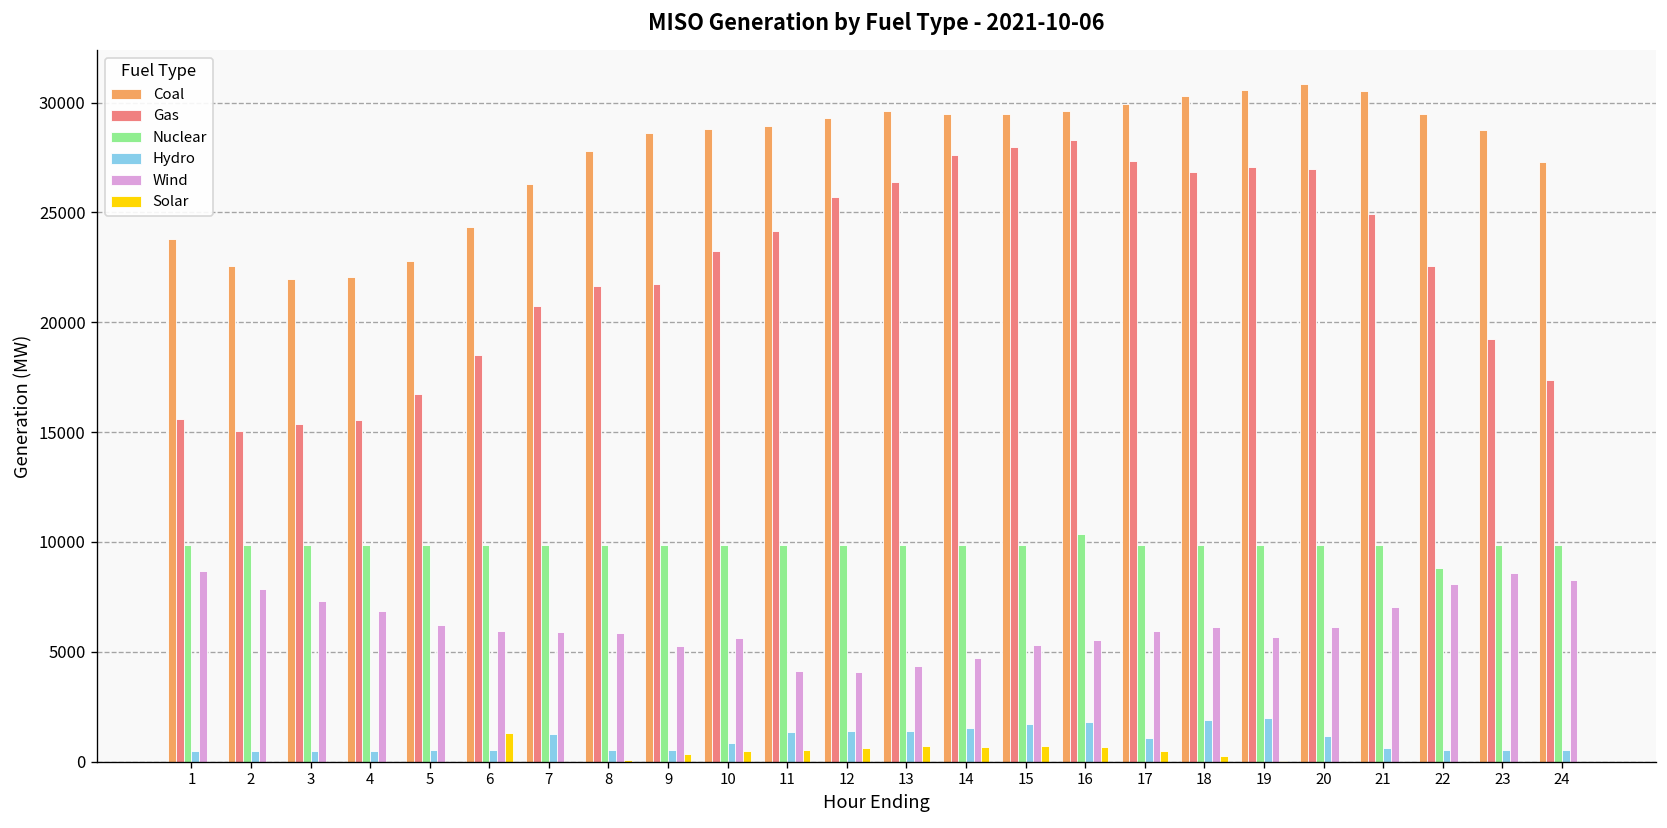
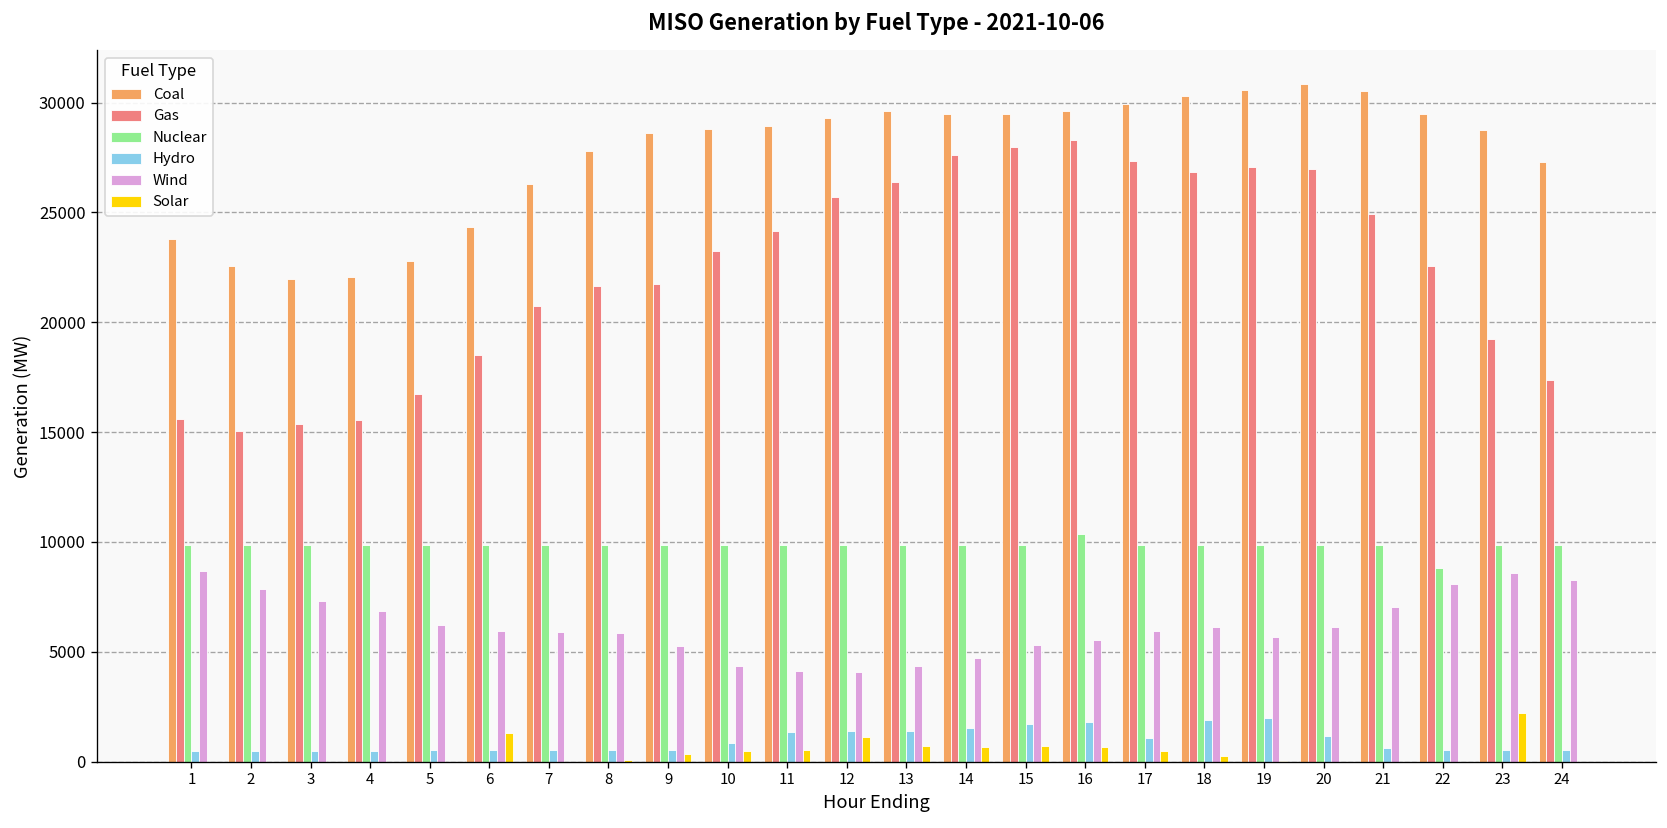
  {
    "Nuclear": {
      "1": 9900,
      "2": 9900,
      "3": 9900,
      "4": 9900,
      "5": 9900,
      "6": 9900,
      "7": 9900,
      "8": 9900,
      "9": 9900,
      "10": 9900,
      "11": 9900,
      "12": 9900,
      "13": 9900,
      "14": 9800,
      "15": 9800,
      "16": 10400,
      "17": 9800,
      "18": 9800,
      "19": 9800,
      "20": 9800,
      "21": 9800,
      "22": 8800,
      "23": 9900,
      "24": 9900
    },
    "Hydro": {
      "1": 500,
      "2": 500,
      "3": 500,
      "4": 500,
      "5": 500,
      "6": 500,
-     "7": 1300,
+     "7": 500,
      "8": 500,
      "9": 500,
      "10": 800,
      "11": 1400,
      "12": 1400,
      "13": 1400,
      "14": 1500,
      "15": 1700,
      "16": 1800,
      "17": 1100,
      "18": 1900,
      "19": 2000,
      "20": 1100,
      "21": 600,
      "22": 500,
      "23": 500,
      "24": 500
    },
    "Wind": {
      "1": 8700,
      "2": 7900,
      "3": 7300,
      "4": 6900,
      "5": 6200,
      "6": 6000,
      "7": 5900,
      "8": 5800,
      "9": 5300,
-     "10": 5600,
+     "10": 4300,
      "11": 4100,
      "12": 4100,
      "13": 4300,
      "14": 4700,
      "15": 5300,
      "16": 5500,
      "17": 5900,
      "18": 6100,
      "19": 5700,
      "20": 6100,
      "21": 7000,
      "22": 8100,
      "23": 8600,
      "24": 8300
    },
    "Solar": {
      "6": 1300,
      "9": 300,
      "10": 500,
      "11": 600,
-     "12": 600,
+     "12": 1100,
      "13": 700,
      "14": 700,
      "15": 700,
      "16": 700,
      "17": 500,
      "18": 300,
      "20": 0,
-     "23": 0
+     "23": 2200
    }
  }
